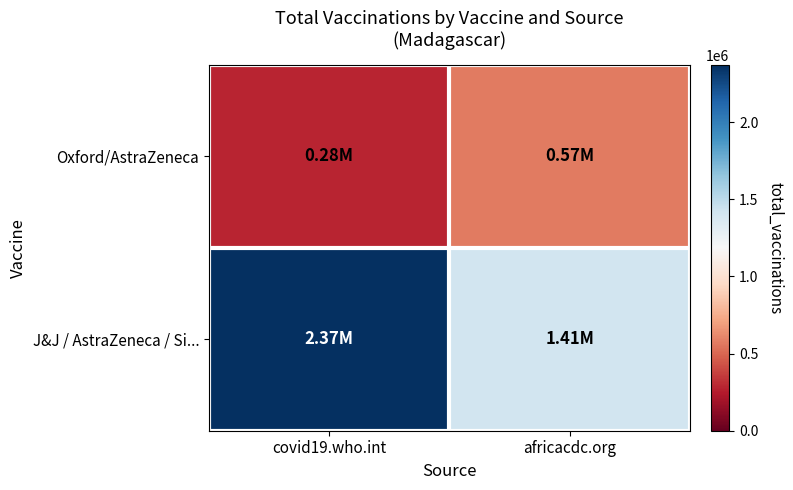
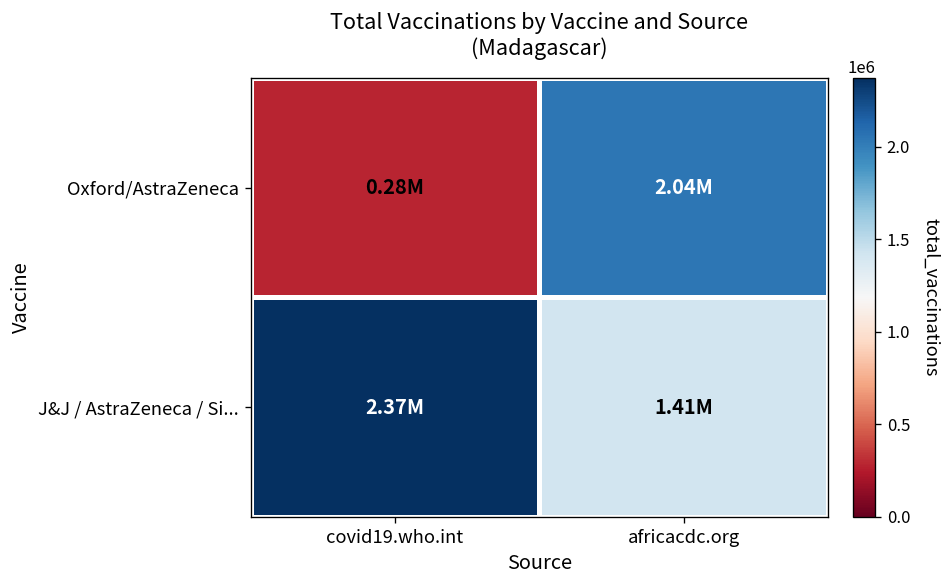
  {
    "Oxford/AstraZeneca": {
      "covid19.who.int": "0.28M",
-     "africacdc.org": "0.57M"
+     "africacdc.org": "2.04M"
    },
    "J&J / AstraZeneca / Si...": {
      "covid19.who.int": "2.37M",
      "africacdc.org": "1.41M"
    }
  }
